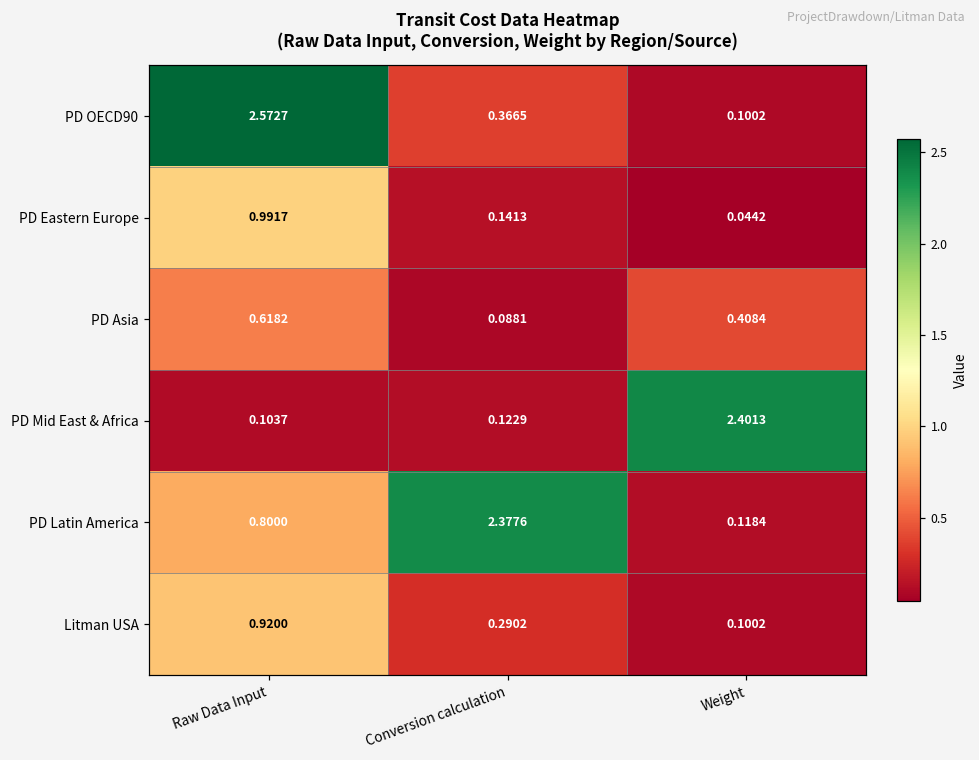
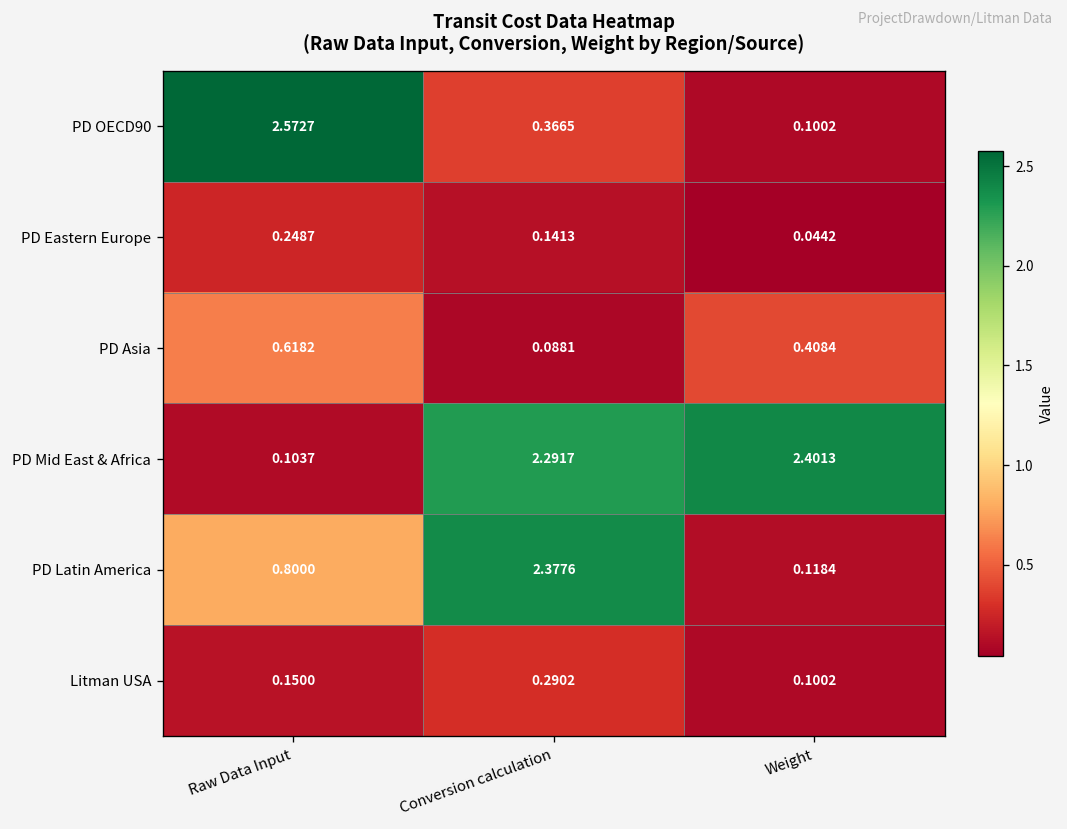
  {
    "PD OECD90": {
      "Raw Data Input": 2.5727,
      "Conversion calculation": 0.3665,
      "Weight": 0.1002
    },
    "PD Eastern Europe": {
-     "Raw Data Input": 0.9917,
+     "Raw Data Input": 0.2487,
      "Conversion calculation": 0.1413,
      "Weight": 0.0442
    },
    "PD Asia": {
      "Raw Data Input": 0.6182,
      "Conversion calculation": 0.0881,
      "Weight": 0.4084
    },
    "PD Mid East & Africa": {
      "Raw Data Input": 0.1037,
-     "Conversion calculation": 0.1229,
+     "Conversion calculation": 2.2917,
      "Weight": 2.4013
    },
    "PD Latin America": {
      "Raw Data Input": 0.8000,
      "Conversion calculation": 2.3776,
      "Weight": 0.1184
    },
    "Litman USA": {
-     "Raw Data Input": 0.9200,
+     "Raw Data Input": 0.1500,
      "Conversion calculation": 0.2902,
      "Weight": 0.1002
    }
  }
